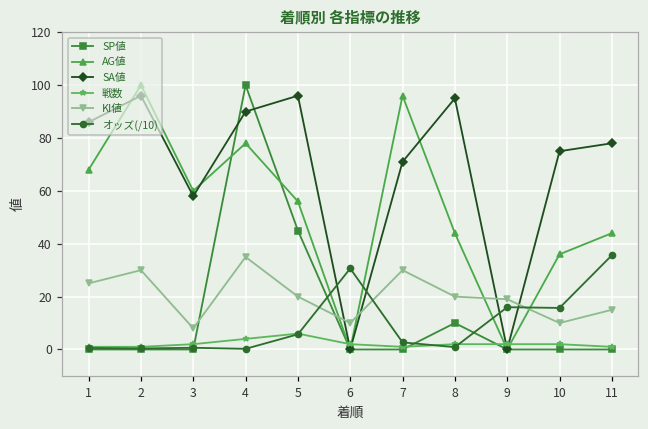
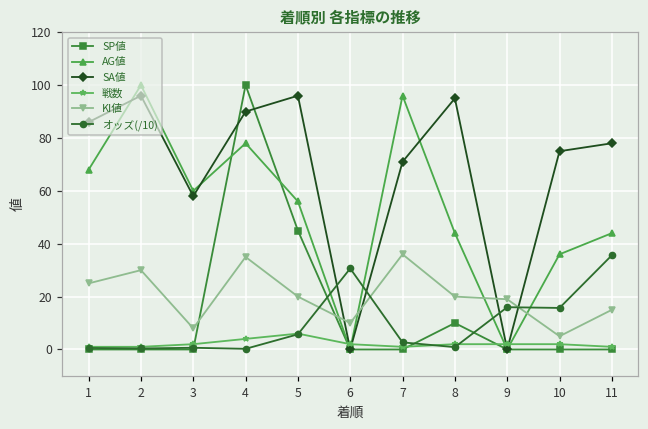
  {
    "KI値": {
      "1": 25,
      "2": 30,
      "3": 8,
      "4": 35,
      "5": 20,
      "6": 10,
-     "7": 30,
+     "7": 36,
      "8": 20,
      "9": 19,
-     "10": 10,
+     "10": 5,
      "11": 15
    }
  }
